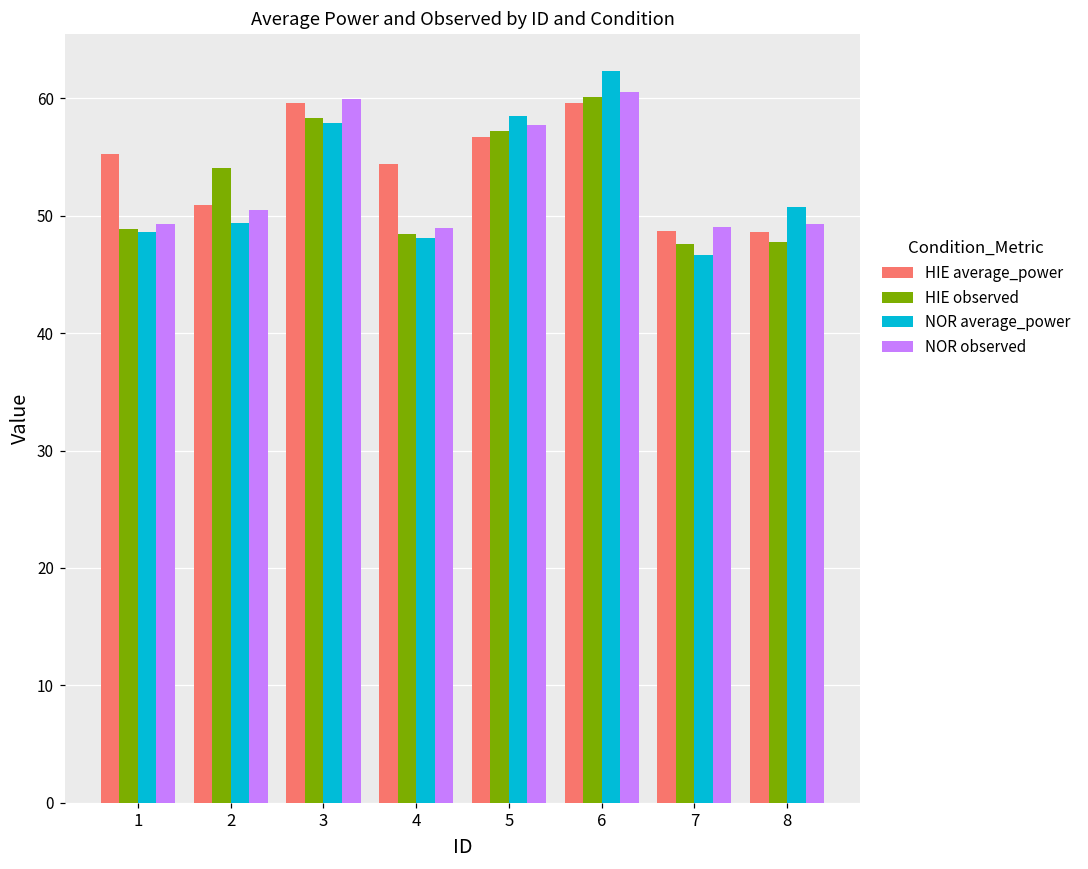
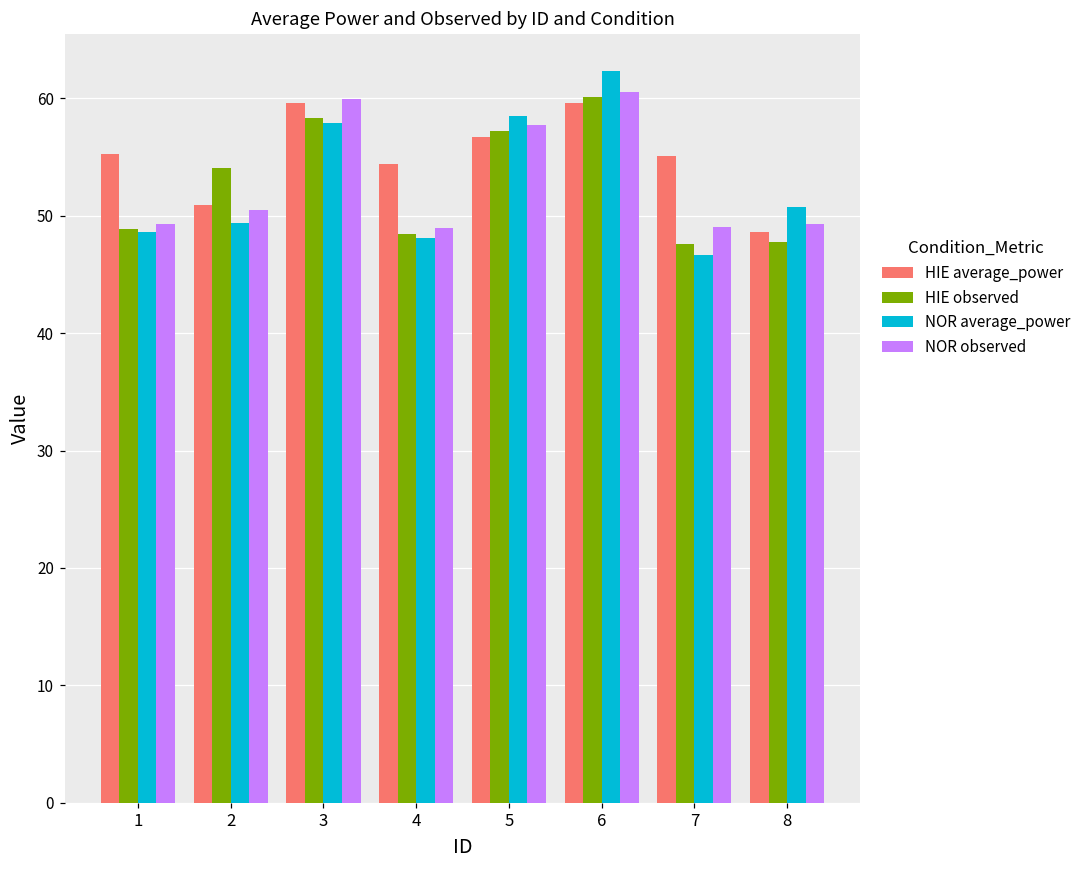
  {
    "HIE average_power": {
      "1": 55.3,
      "2": 50.9,
      "3": 59.6,
      "4": 54.4,
      "5": 56.8,
      "6": 59.6,
-     "7": 48.7,
+     "7": 55.1,
      "8": 48.6
    },
    "HIE observed": {
      "1": 48.9,
      "2": 54.1,
      "3": 58.3,
      "4": 48.5,
      "5": 57.2,
      "6": 60.1,
      "7": 47.6,
      "8": 47.8
    },
    "NOR average_power": {
      "1": 48.7,
      "2": 49.4,
      "3": 57.9,
      "4": 48.1,
      "5": 58.5,
      "6": 62.3,
      "7": 46.7,
      "8": 50.8
    },
    "NOR observed": {
      "1": 49.3,
      "2": 50.5,
      "3": 59.9,
      "4": 48.9,
      "5": 57.7,
      "6": 60.6,
      "7": 49.1,
      "8": 49.3
    }
  }
